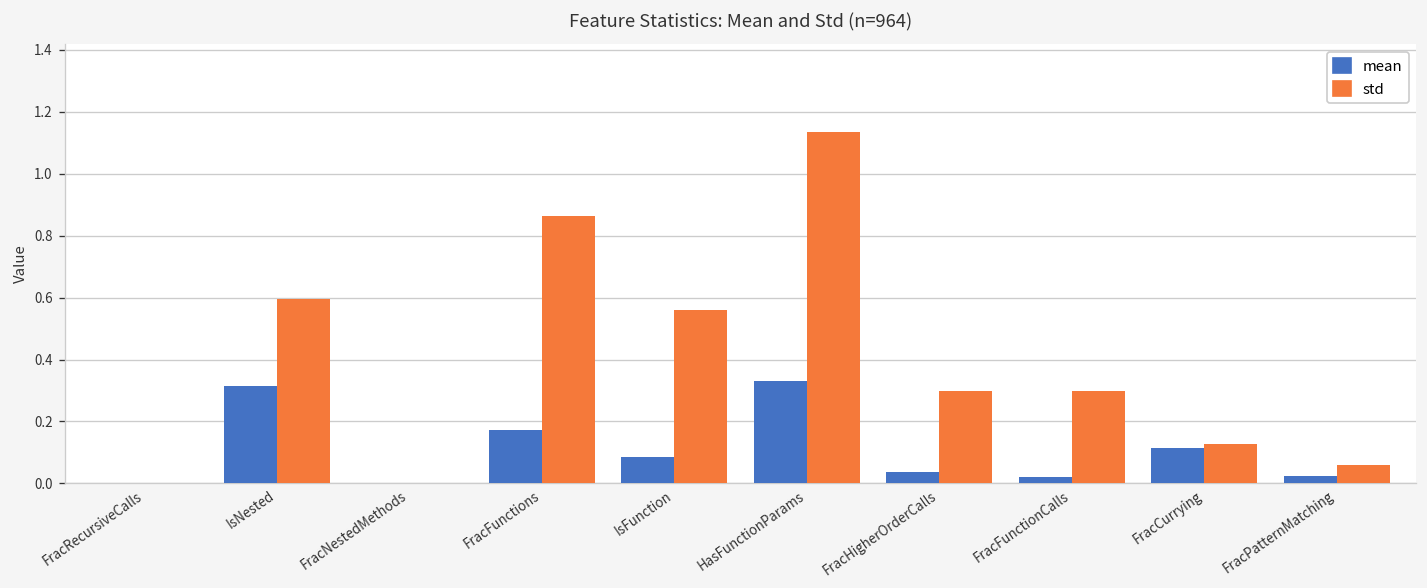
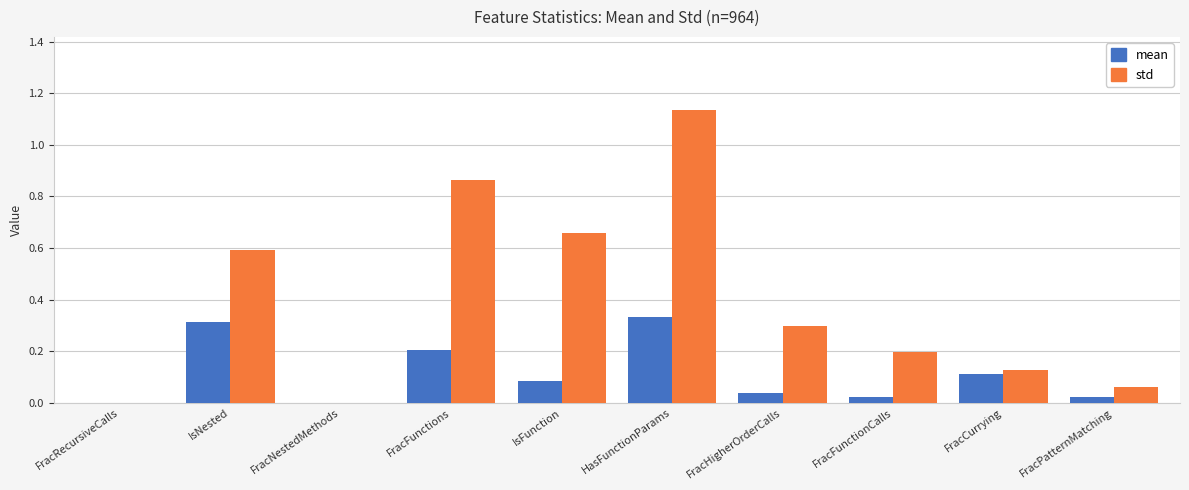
  {
    "mean": {
      "FracRecursiveCalls": 0.00,
      "IsNested": 0.31,
      "FracNestedMethods": 0.00,
-     "FracFunctions": 0.17,
+     "FracFunctions": 0.20,
      "IsFunction": 0.09,
      "HasFunctionParams": 0.33,
      "FracHigherOrderCalls": 0.04,
      "FracFunctionCalls": 0.02,
      "FracCurrying": 0.11,
      "FracPatternMatching": 0.02
    },
    "std": {
      "FracRecursiveCalls": 0.00,
      "IsNested": 0.59,
      "FracNestedMethods": 0.00,
      "FracFunctions": 0.87,
-     "IsFunction": 0.56,
+     "IsFunction": 0.66,
      "HasFunctionParams": 1.13,
      "FracHigherOrderCalls": 0.30,
-     "FracFunctionCalls": 0.30,
+     "FracFunctionCalls": 0.20,
      "FracCurrying": 0.13,
      "FracPatternMatching": 0.06
    }
  }
